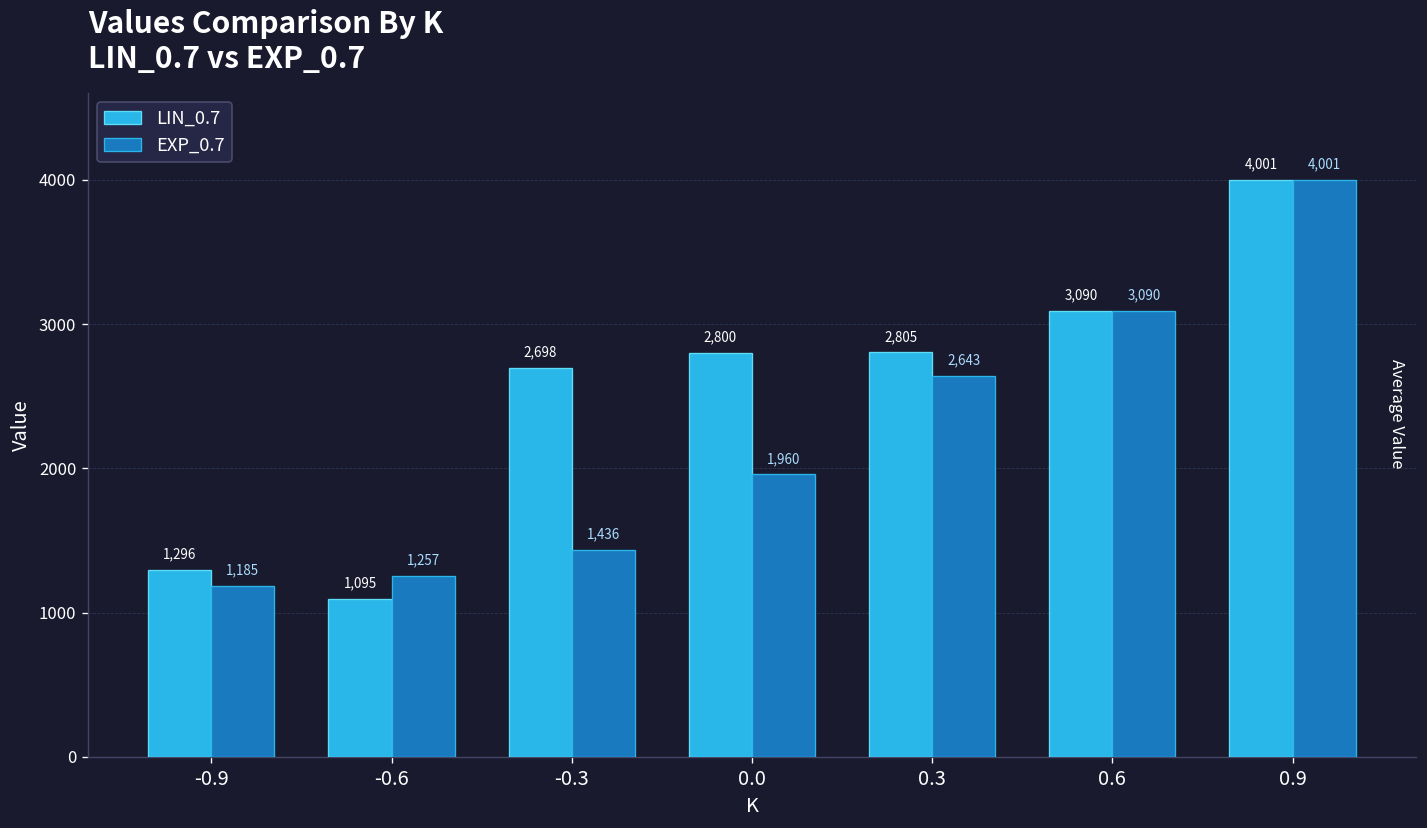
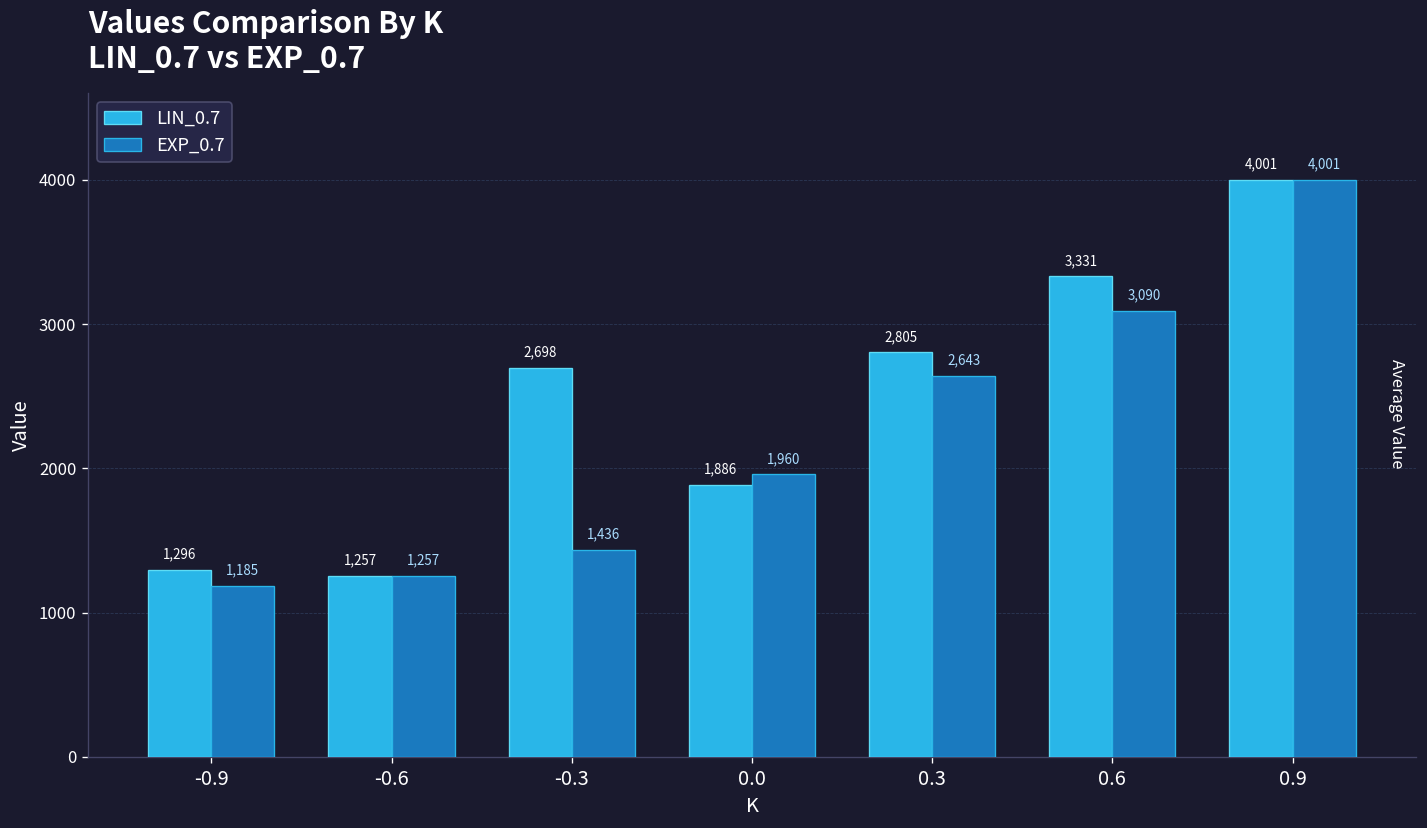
  {
    "LIN_0.7": {
      "-0.9": "1,296",
-     "-0.6": "1,095",
+     "-0.6": "1,257",
      "-0.3": "2,698",
-     "0.0": "2,800",
+     "0.0": "1,886",
      "0.3": "2,805",
-     "0.6": "3,090",
+     "0.6": "3,331",
      "0.9": "4,001"
    },
    "EXP_0.7": {
      "-0.9": "1,185",
      "-0.6": "1,257",
      "-0.3": "1,436",
      "0.0": "1,960",
      "0.3": "2,643",
      "0.6": "3,090",
      "0.9": "4,001"
    }
  }
